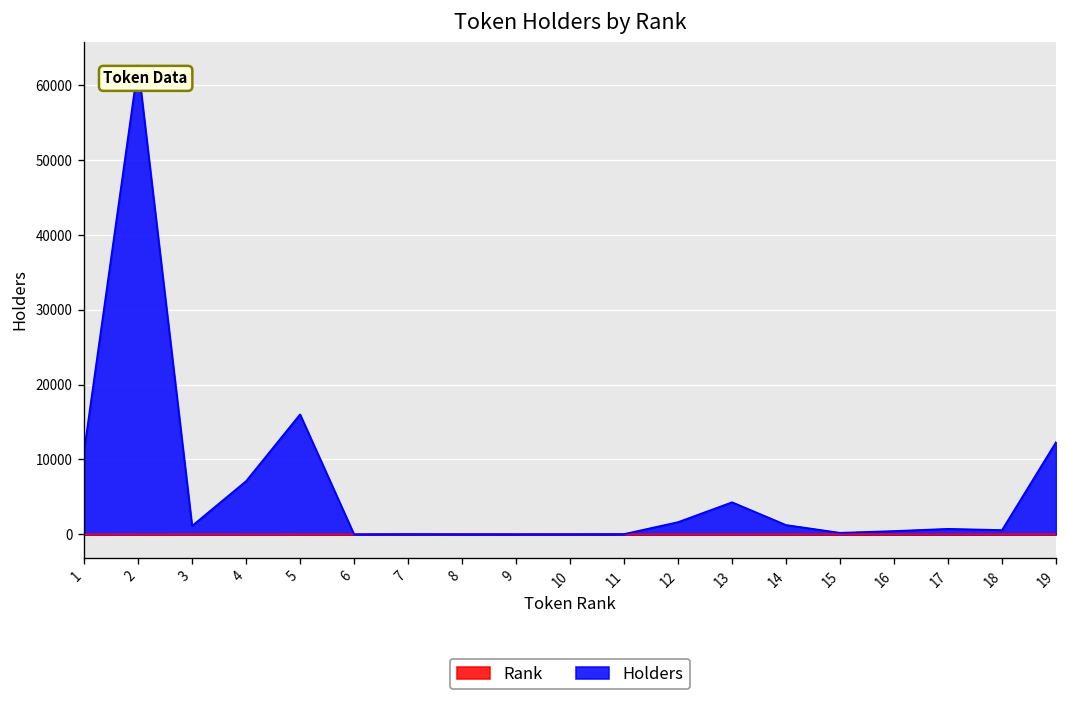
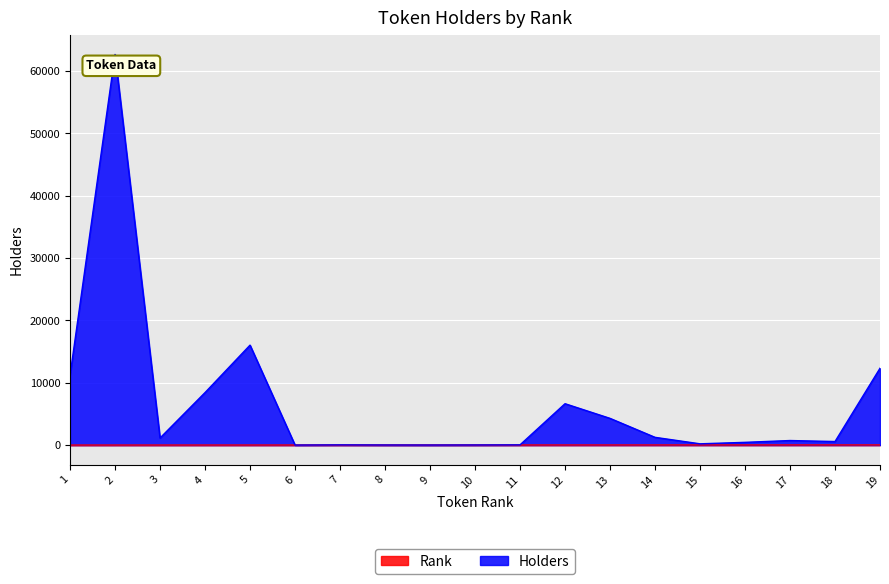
  {
    "Rank": {
      "1": 0,
      "2": 0,
      "3": 0,
      "4": 0,
      "5": 0,
      "12": 0,
      "13": 0,
      "14": 0,
      "16": 0,
      "17": 0,
      "18": 0,
      "19": 0
    },
    "Holders": {
      "1": 11000,
      "2": 63000,
      "3": 1000,
-     "4": 7000,
+     "4": 8000,
      "5": 16000,
-     "12": 2000,
+     "12": 7000,
      "13": 4000,
      "14": 1000,
      "16": 0,
      "17": 1000,
      "18": 1000,
      "19": 12000
    }
  }
